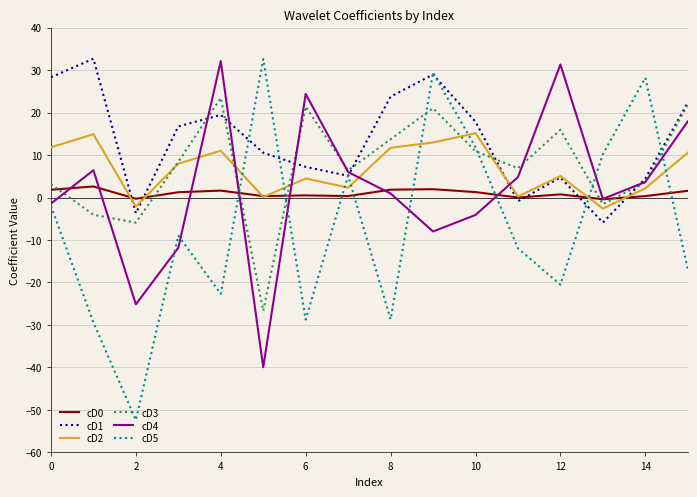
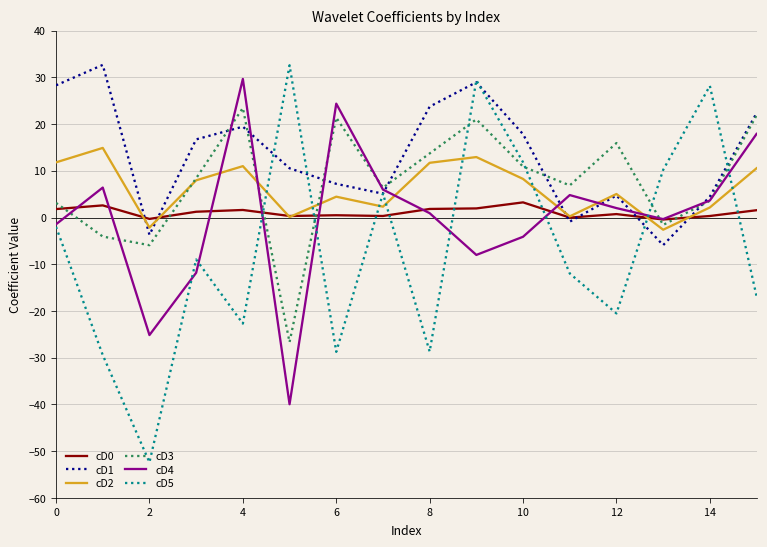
  {
    "cD0": {
      "0": 2,
      "2": 0,
      "4": 2,
      "6": 0,
      "8": 2,
-     "10": 1,
+     "10": 3,
      "12": 1,
      "14": 0
    },
    "cD1": {
      "0": 28,
      "2": -4,
      "4": 19,
      "6": 7,
      "8": 24,
      "10": 18,
      "14": 4
    },
    "cD2": {
      "0": 12,
      "2": -2,
      "4": 11,
      "6": 4,
      "8": 12,
-     "10": 15,
+     "10": 8,
      "14": 2
    },
    "cD3": {
      "0": 3,
      "2": -6,
      "4": 23,
      "6": 21,
      "8": 14,
      "10": 11,
      "12": 16
    },
    "cD4": {
      "2": -25,
-     "4": 32,
+     "4": 30,
      "6": 24,
      "8": 1,
      "10": -4,
-     "12": 31
+     "12": 2
    },
    "cD5": {
      "2": -52,
      "4": -23,
      "6": -29,
      "8": -29,
      "10": 12,
      "12": -21,
      "14": 28
    }
  }
